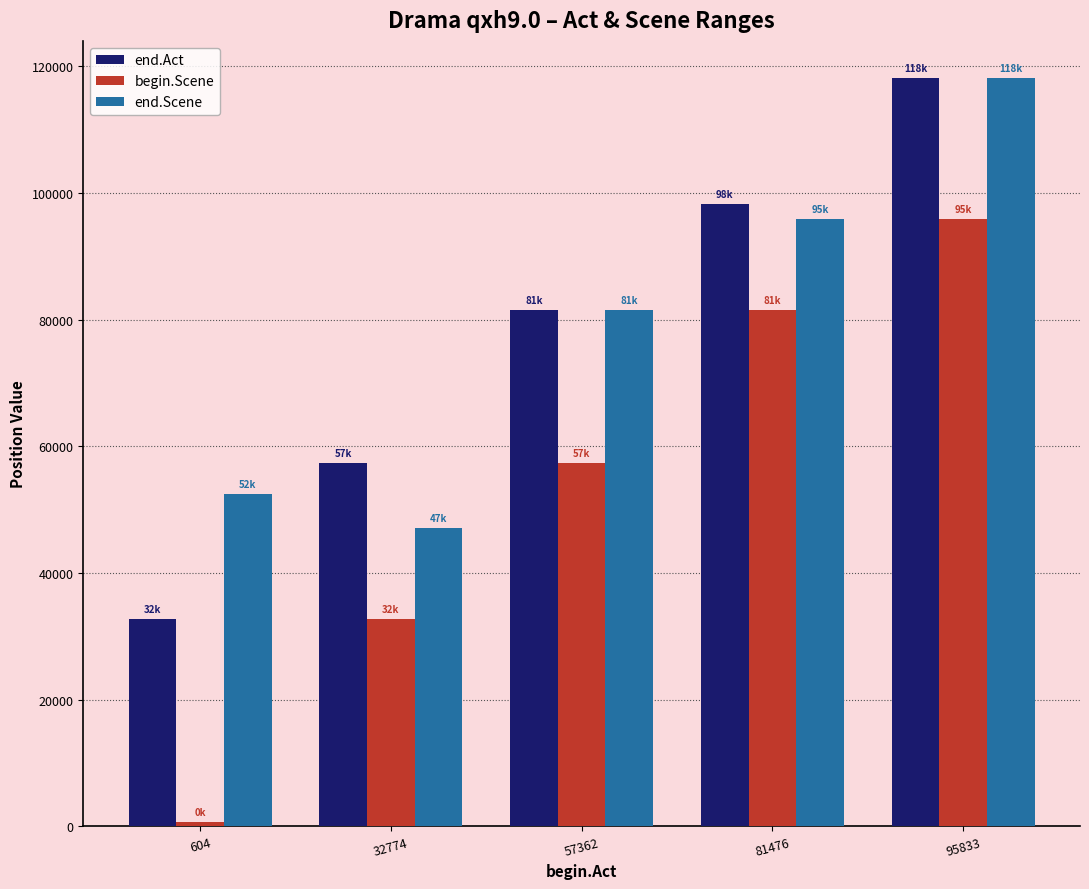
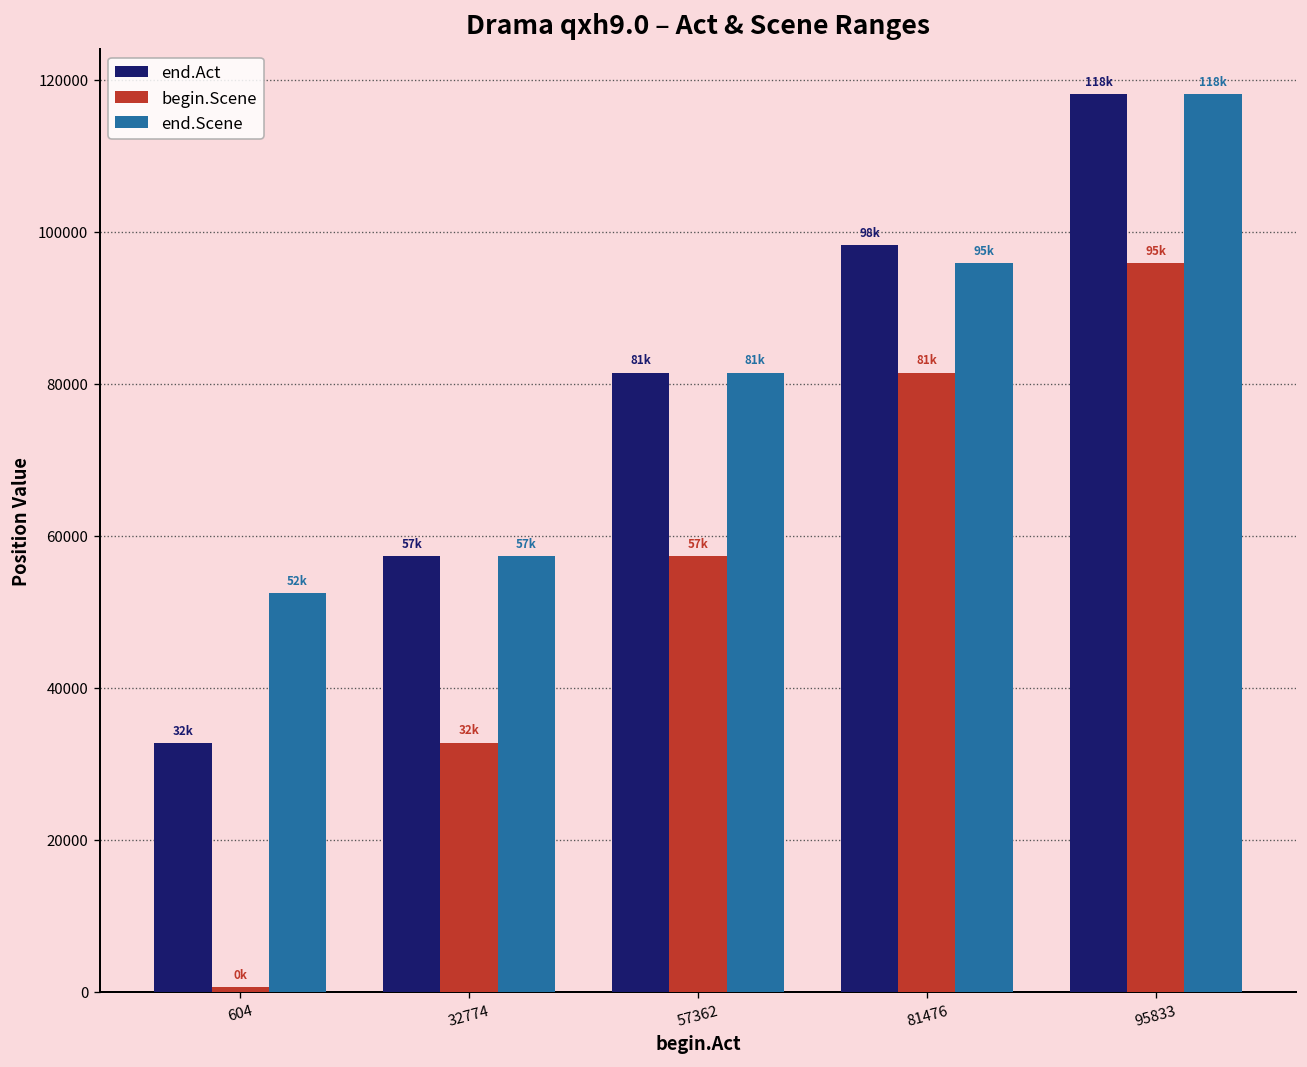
  {
    "end.Act": {
      "32774": "57k",
      "57362": "81k",
      "81476": "98k",
      "95833": "118k"
    },
    "begin.Scene": {
      "57362": "57k",
      "81476": "81k"
    },
    "end.Scene": {
      "604": "52k",
-     "32774": "47k",
+     "32774": "57k",
      "57362": "81k",
      "95833": "118k"
    }
  }
